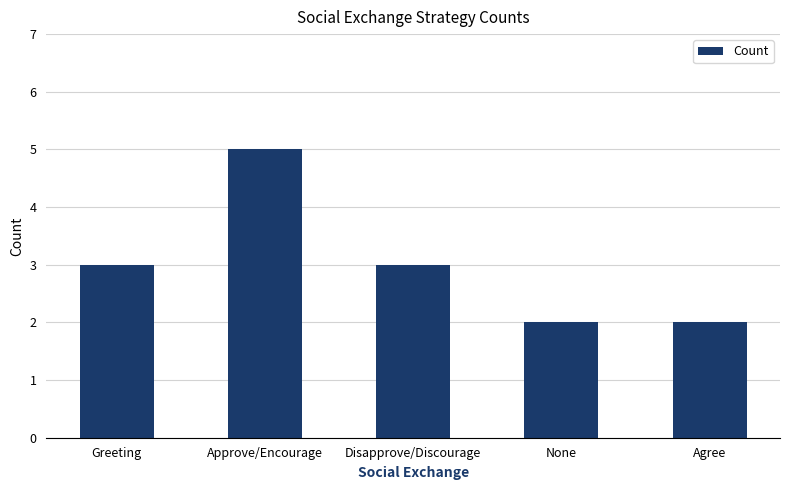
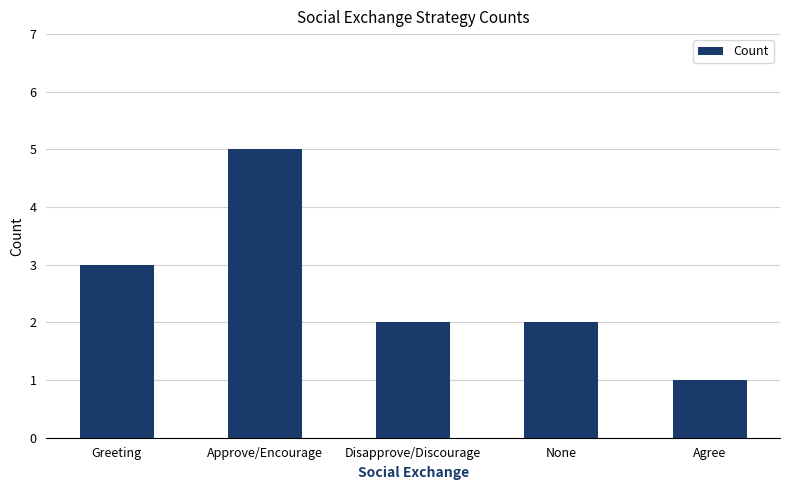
  {
    "Greeting": 3,
    "Approve/Encourage": 5,
-   "Disapprove/Discourage": 3,
+   "Disapprove/Discourage": 2,
    "None": 2,
-   "Agree": 2
+   "Agree": 1
  }
